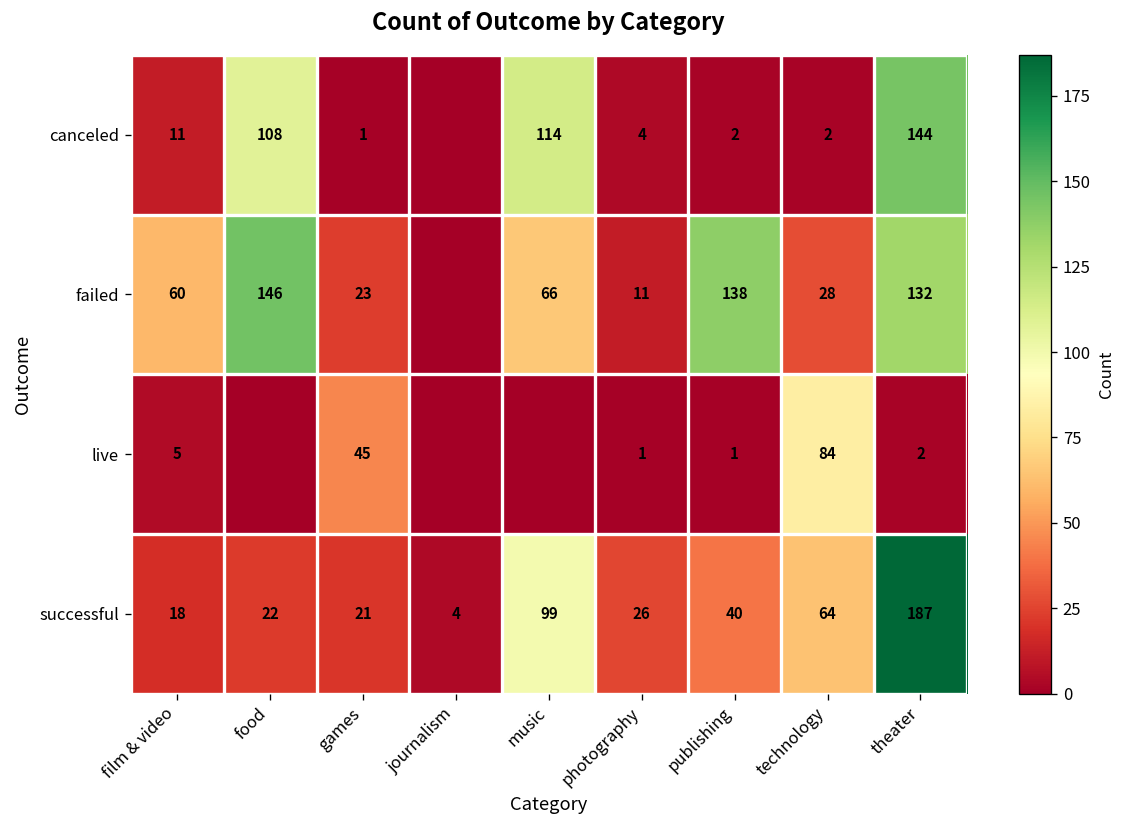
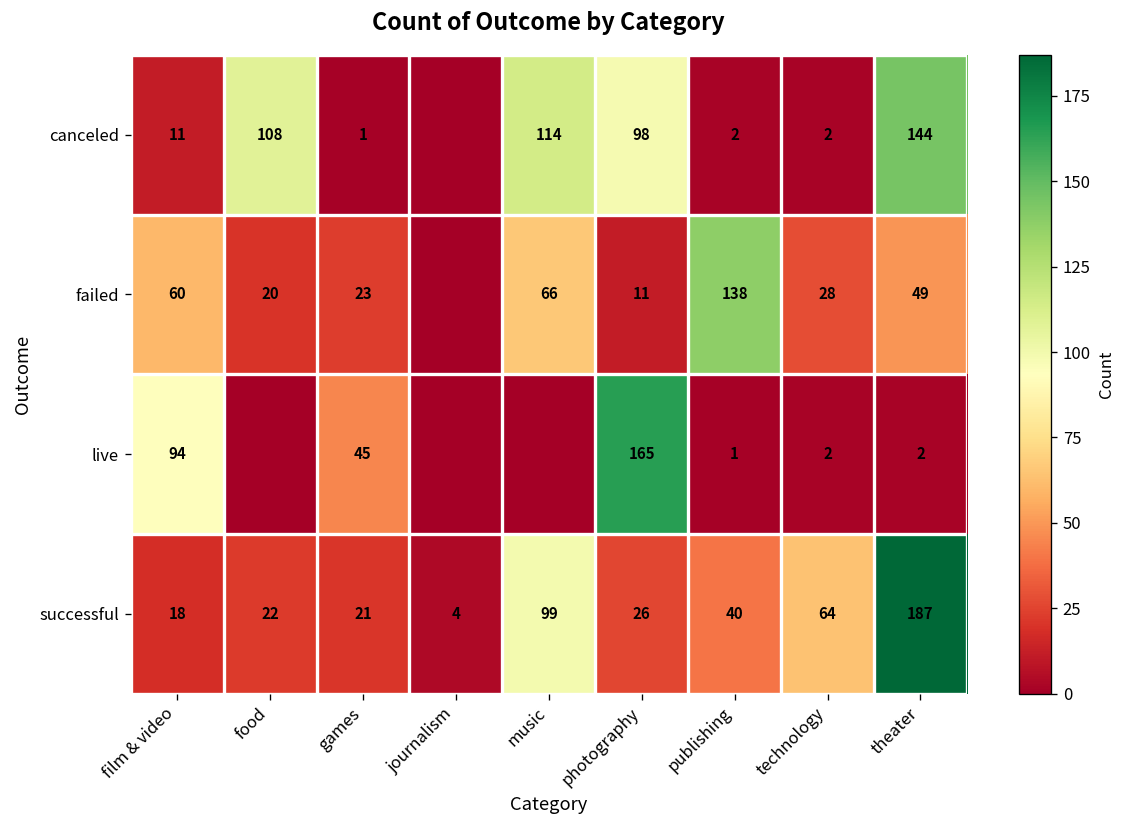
  {
    "canceled": {
      "film & video": 11,
      "food": 108,
      "games": 1,
      "music": 114,
-     "photography": 4,
+     "photography": 98,
      "publishing": 2,
      "technology": 2,
      "theater": 144
    },
    "failed": {
      "film & video": 60,
-     "food": 146,
+     "food": 20,
      "games": 23,
      "music": 66,
      "photography": 11,
      "publishing": 138,
      "technology": 28,
-     "theater": 132
+     "theater": 49
    },
    "live": {
-     "film & video": 5,
+     "film & video": 94,
      "games": 45,
-     "photography": 1,
+     "photography": 165,
      "publishing": 1,
-     "technology": 84,
+     "technology": 2,
      "theater": 2
    },
    "successful": {
      "film & video": 18,
      "food": 22,
      "games": 21,
      "journalism": 4,
      "music": 99,
      "photography": 26,
      "publishing": 40,
      "technology": 64,
      "theater": 187
    }
  }
